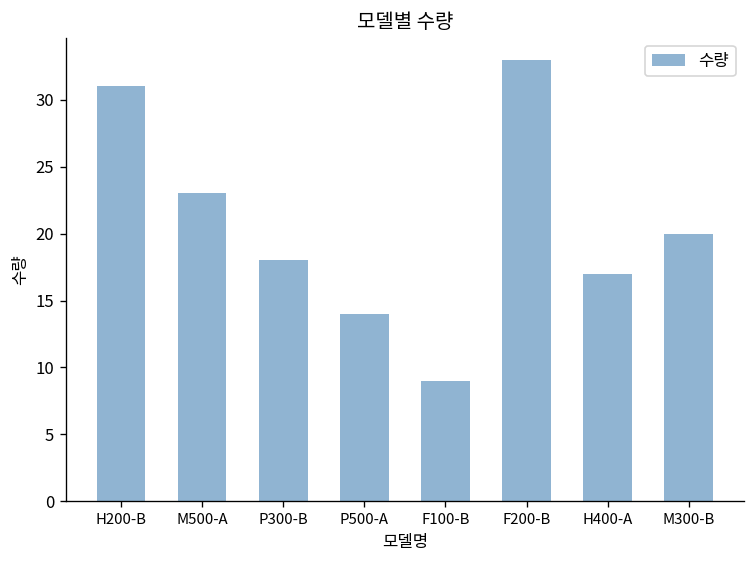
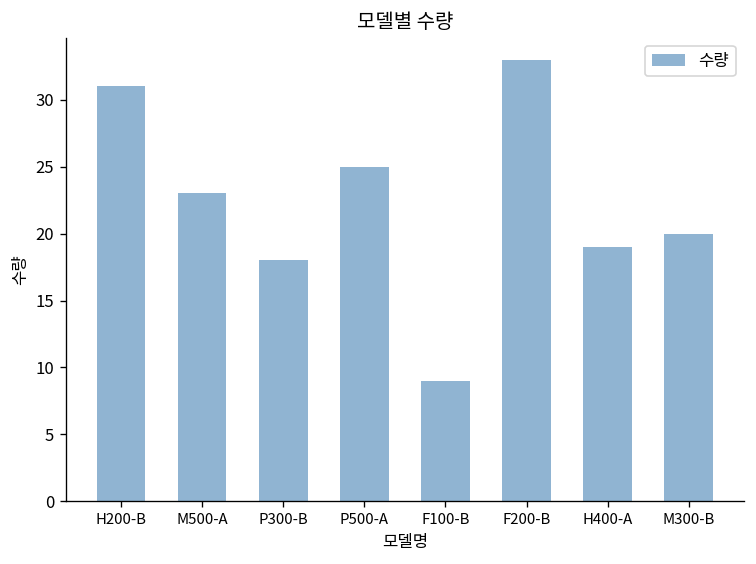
  {
    "H200-B": 31,
    "M500-A": 23,
    "P300-B": 18,
-   "P500-A": 14,
+   "P500-A": 25,
    "F100-B": 9,
    "F200-B": 33,
-   "H400-A": 17,
+   "H400-A": 19,
    "M300-B": 20
  }
